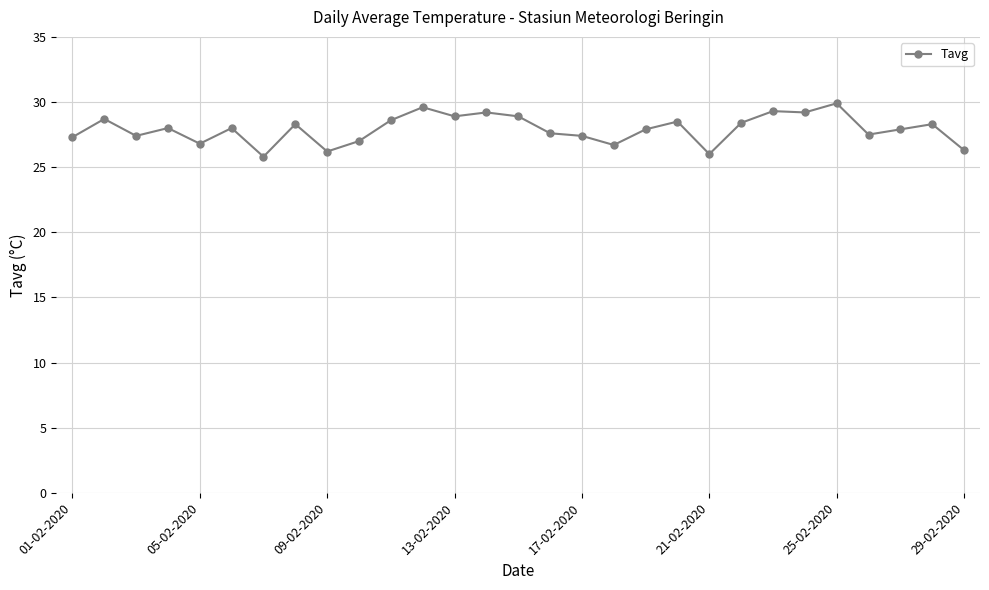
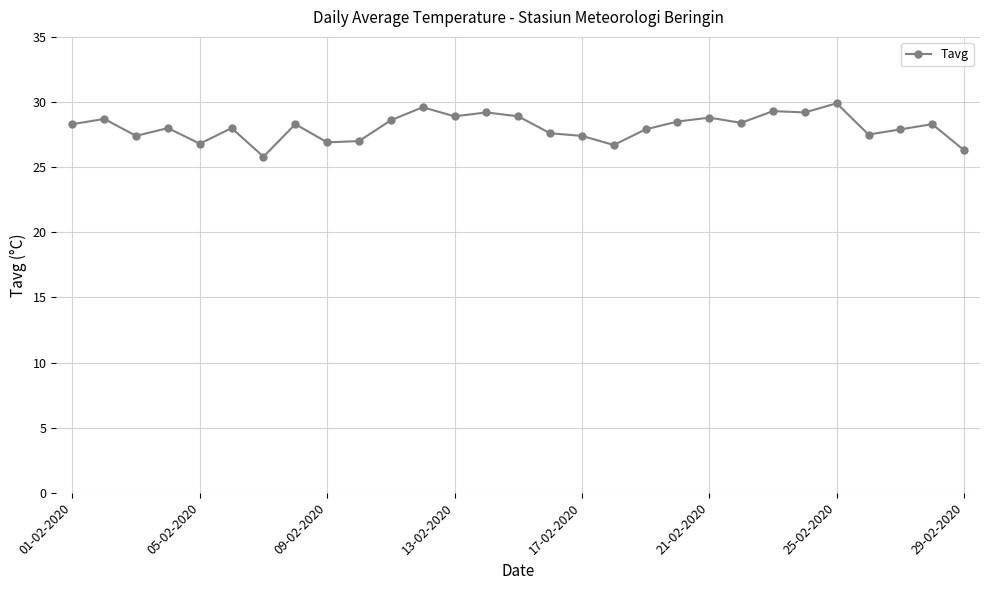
  {
-   "01-02-2020": 27.3,
+   "01-02-2020": 28.3,
    "05-02-2020": 26.8,
-   "09-02-2020": 26.2,
+   "09-02-2020": 26.9,
    "13-02-2020": 28.9,
    "17-02-2020": 27.4,
-   "21-02-2020": 26.0,
+   "21-02-2020": 28.8,
    "25-02-2020": 29.9,
    "29-02-2020": 26.3
  }
